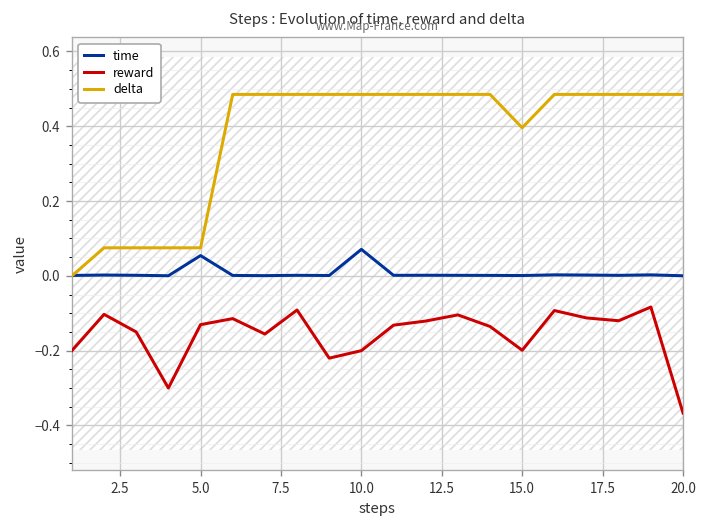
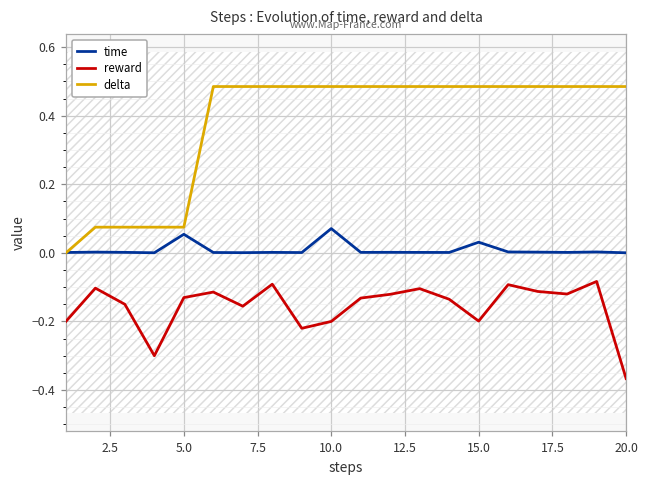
  {
    "time": {
      "5.0": 0.05,
      "10.0": 0.07,
-     "15.0": 0.00,
+     "15.0": 0.03,
      "20.0": 0.00
    },
    "reward": {
      "5.0": -0.13,
      "10.0": -0.20,
      "15.0": -0.20,
      "20.0": -0.37
    },
    "delta": {
      "5.0": 0.08,
      "10.0": 0.49,
-     "15.0": 0.40,
+     "15.0": 0.49,
      "20.0": 0.49
    }
  }
